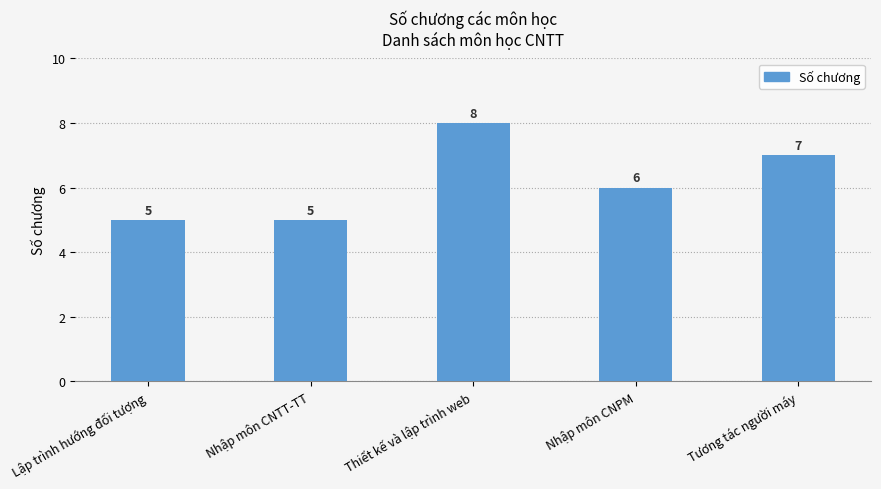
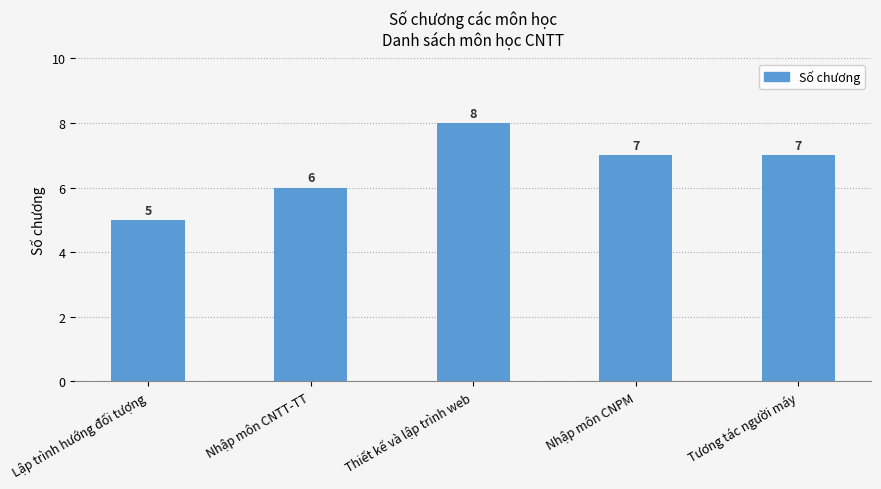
  {
    "Lập trình hướng đối tượng": 5,
-   "Nhập môn CNTT-TT": 5,
+   "Nhập môn CNTT-TT": 6,
    "Thiết kế và lập trình web": 8,
-   "Nhập môn CNPM": 6,
+   "Nhập môn CNPM": 7,
    "Tương tác người máy": 7
  }
